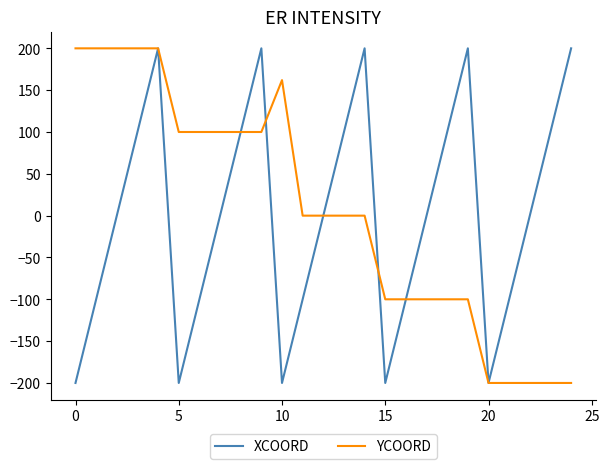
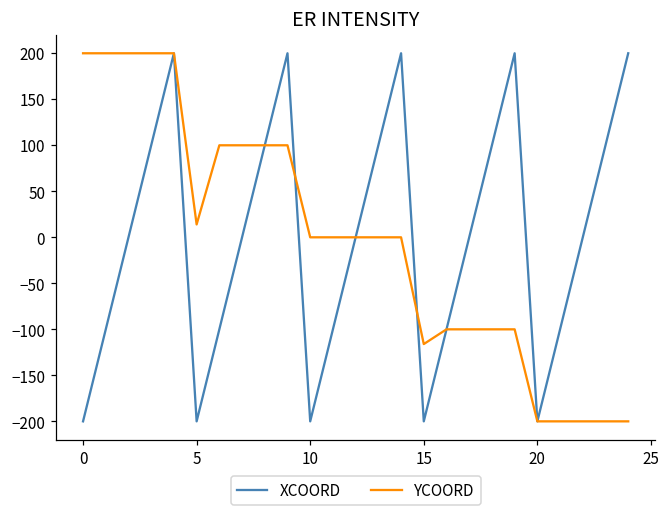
  {
    "XCOORD": {
      "0": -200,
      "5": -200,
      "10": -200,
      "15": -200
    },
    "YCOORD": {
      "0": 200,
-     "5": 100,
-     "10": 160,
-     "15": -100
+     "5": 10,
+     "10": 0,
+     "15": -120
    }
  }
